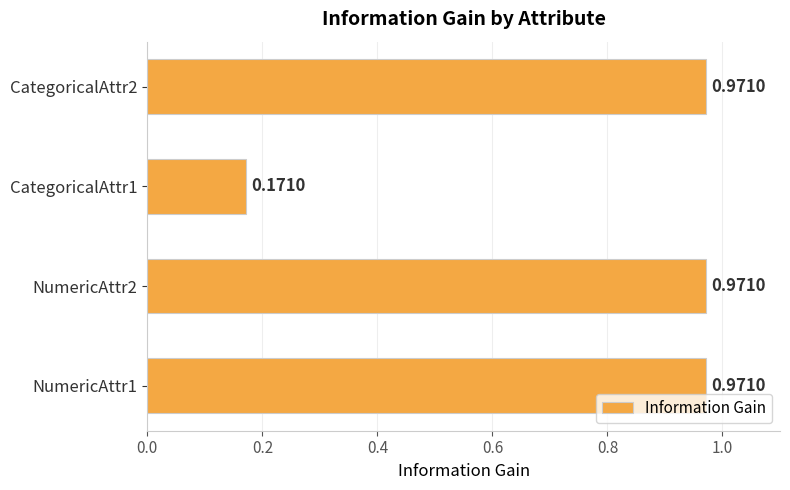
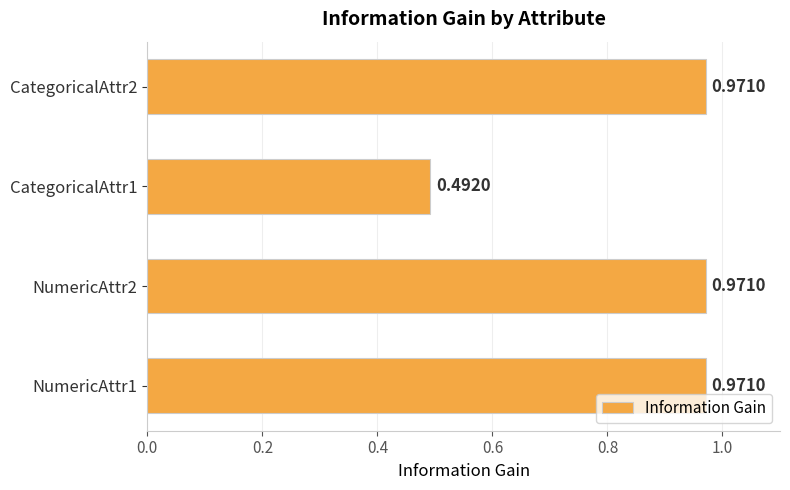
  {
    "CategoricalAttr2": 0.9710,
-   "CategoricalAttr1": 0.1710,
+   "CategoricalAttr1": 0.4920,
    "NumericAttr2": 0.9710
  }
